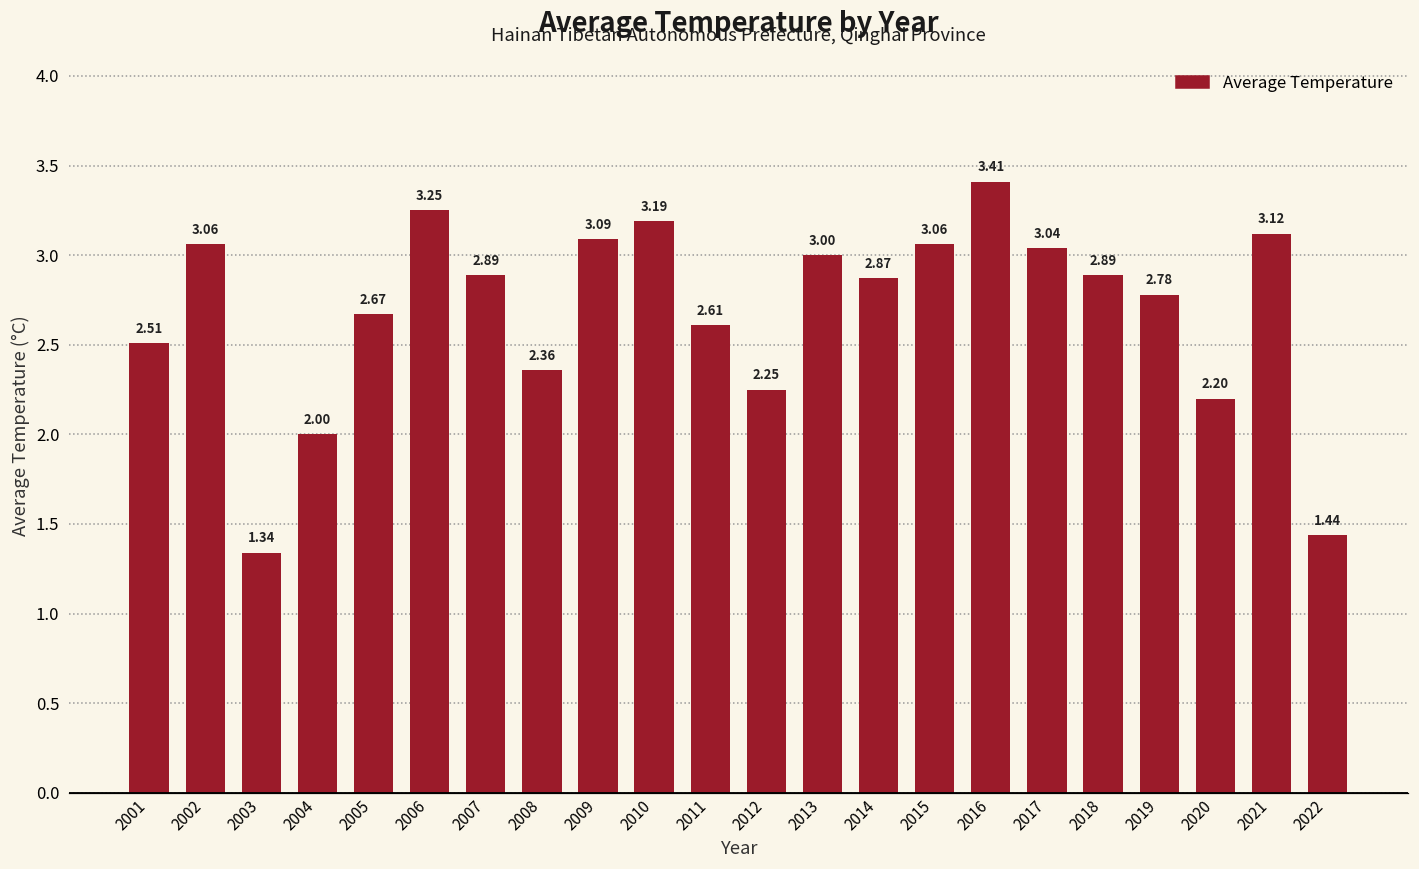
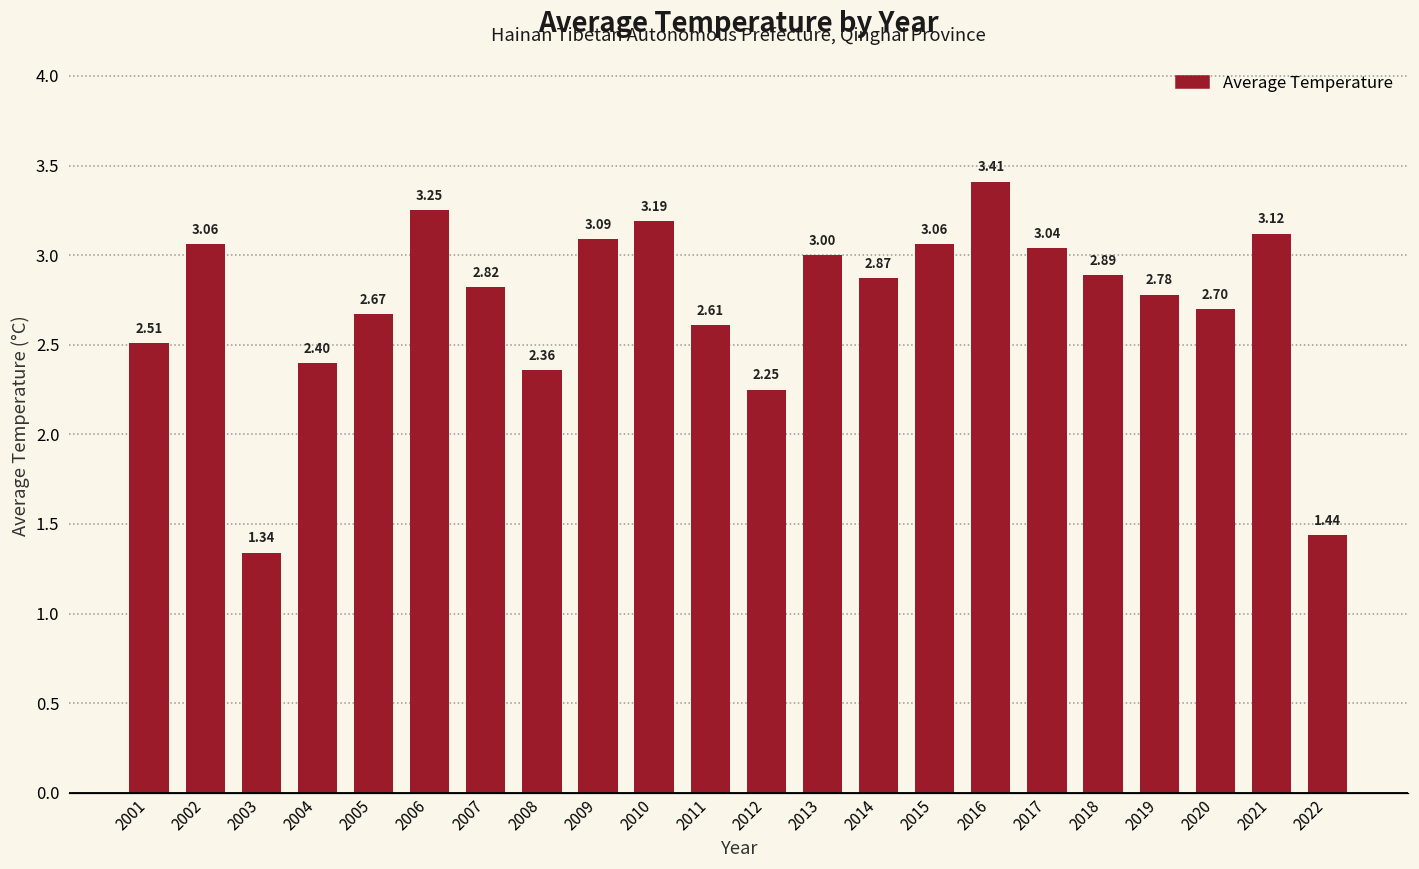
  {
    "2001": 2.51,
    "2002": 3.06,
    "2003": 1.34,
-   "2004": 2.00,
+   "2004": 2.40,
    "2005": 2.67,
    "2006": 3.25,
-   "2007": 2.89,
+   "2007": 2.82,
    "2008": 2.36,
    "2009": 3.09,
    "2010": 3.19,
    "2011": 2.61,
    "2012": 2.25,
    "2013": 3.00,
    "2014": 2.87,
    "2015": 3.06,
    "2016": 3.41,
    "2017": 3.04,
    "2018": 2.89,
    "2019": 2.78,
-   "2020": 2.20,
+   "2020": 2.70,
    "2021": 3.12,
    "2022": 1.44
  }
